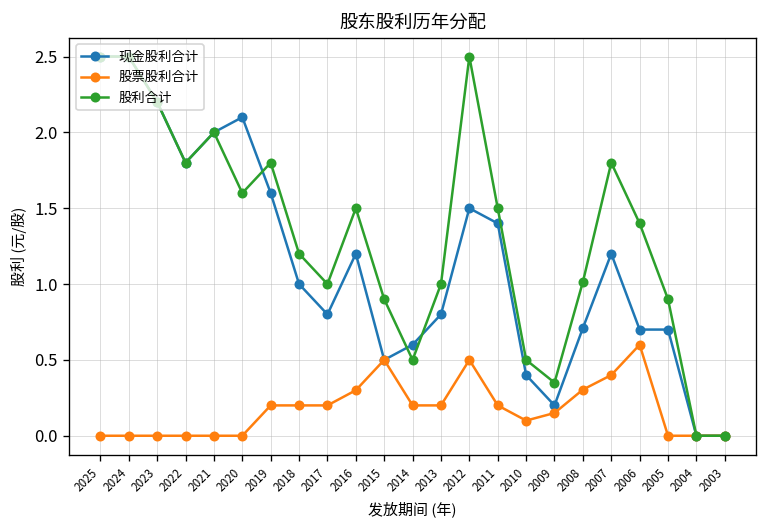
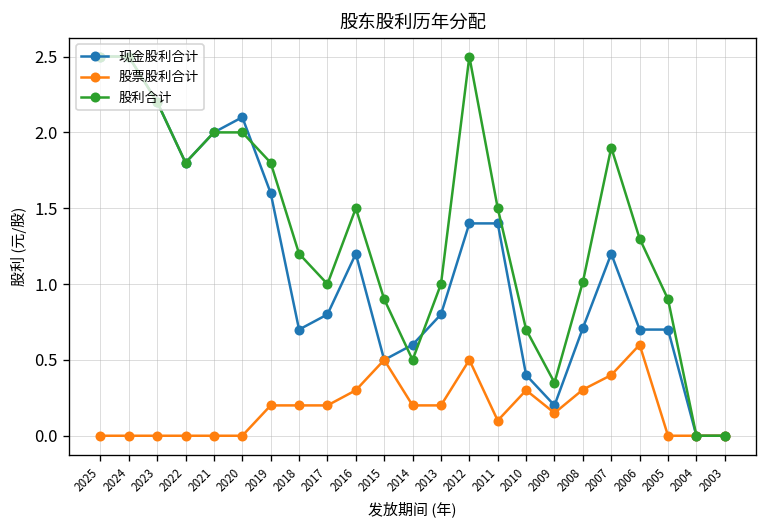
  {
    "现金股利合计": {
      "2020": 2.1,
      "2019": 1.6,
-     "2018": 1.0,
+     "2018": 0.7,
      "2017": 0.8,
      "2016": 1.2,
      "2014": 0.6,
      "2013": 0.8,
-     "2012": 1.5,
+     "2012": 1.4,
      "2011": 1.4,
      "2010": 0.4,
      "2009": 0.2,
      "2008": 0.7,
      "2007": 1.2,
      "2006": 0.7,
      "2005": 0.7
    },
    "股票股利合计": {
      "2025": 0.0,
      "2024": 0.0,
      "2023": 0.0,
      "2022": 0.0,
      "2021": 0.0,
      "2020": 0.0,
      "2019": 0.2,
      "2018": 0.2,
      "2017": 0.2,
      "2016": 0.3,
      "2014": 0.2,
      "2013": 0.2,
      "2012": 0.5,
-     "2011": 0.2,
-     "2010": 0.1,
+     "2011": 0.1,
+     "2010": 0.3,
      "2009": 0.15,
      "2008": 0.3,
      "2007": 0.4,
      "2006": 0.6,
      "2005": 0.0
    },
    "股利合计": {
-     "2020": 1.6,
+     "2020": 2.0,
      "2019": 1.8,
      "2018": 1.2,
      "2017": 1.0,
      "2016": 1.5,
      "2015": 0.9,
      "2014": 0.5,
      "2013": 1.0,
      "2012": 2.5,
      "2011": 1.5,
-     "2010": 0.5,
+     "2010": 0.7,
      "2009": 0.35,
      "2008": 1.0,
-     "2007": 1.8,
-     "2006": 1.4,
+     "2007": 1.9,
+     "2006": 1.3,
      "2005": 0.9
    }
  }
